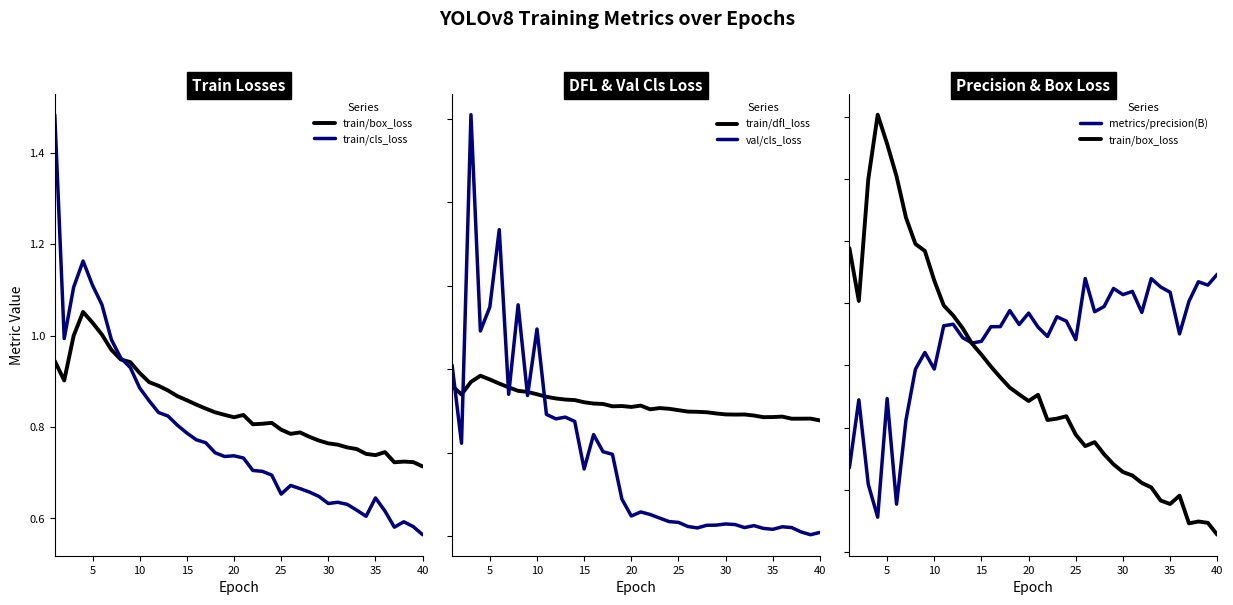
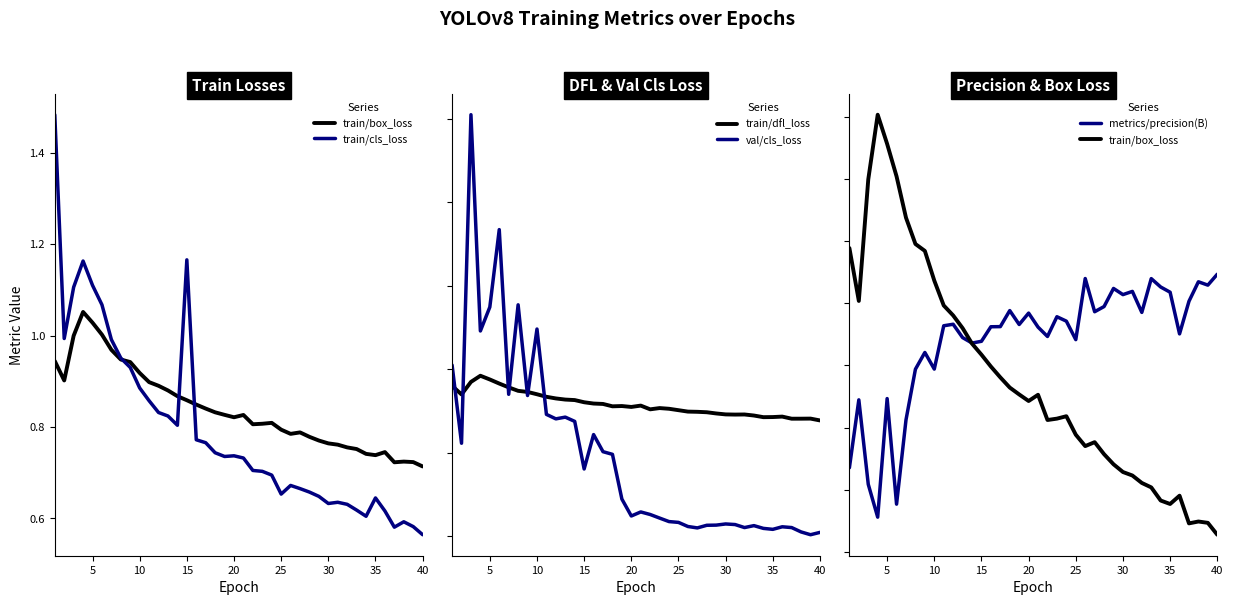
  {
    "Train Losses": {
      "train/box_loss": {
        "5": 1.03,
        "10": 0.92,
        "15": 0.86,
        "20": 0.82,
        "25": 0.79,
        "30": 0.76,
        "35": 0.74,
        "40": 0.71
      },
      "train/cls_loss": {
        "5": 1.11,
        "10": 0.89,
-       "15": 0.79,
+       "15": 1.17,
        "20": 0.74,
        "25": 0.65,
        "30": 0.63,
        "35": 0.64,
        "40": 0.56
      }
    }
  }
